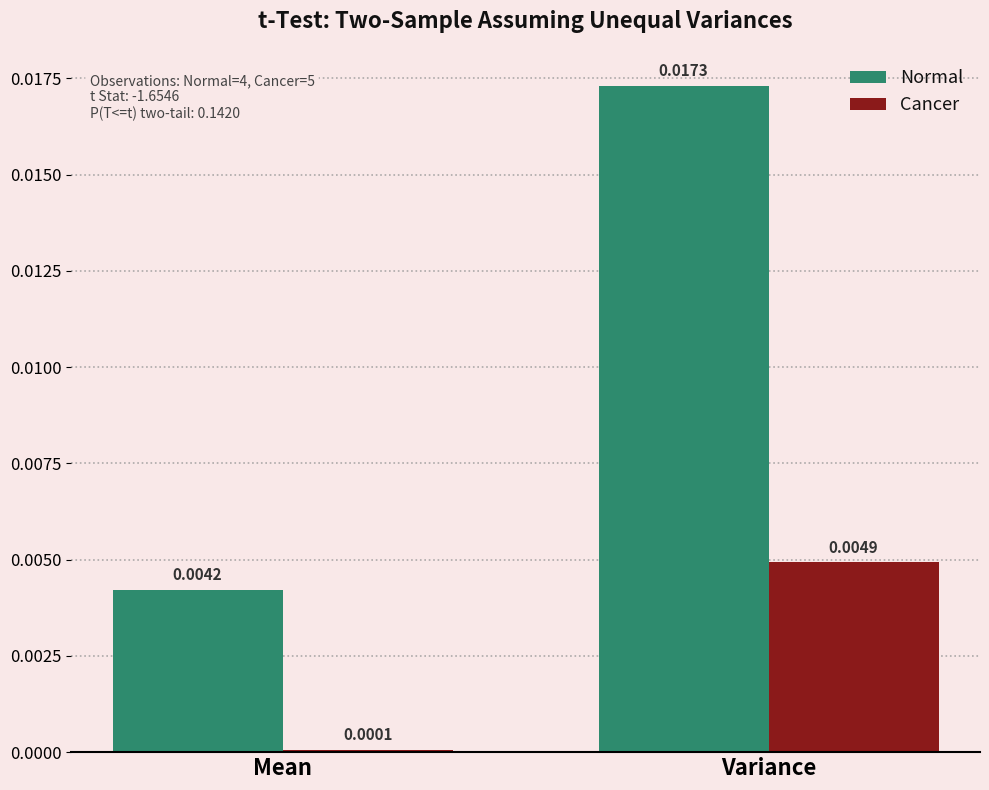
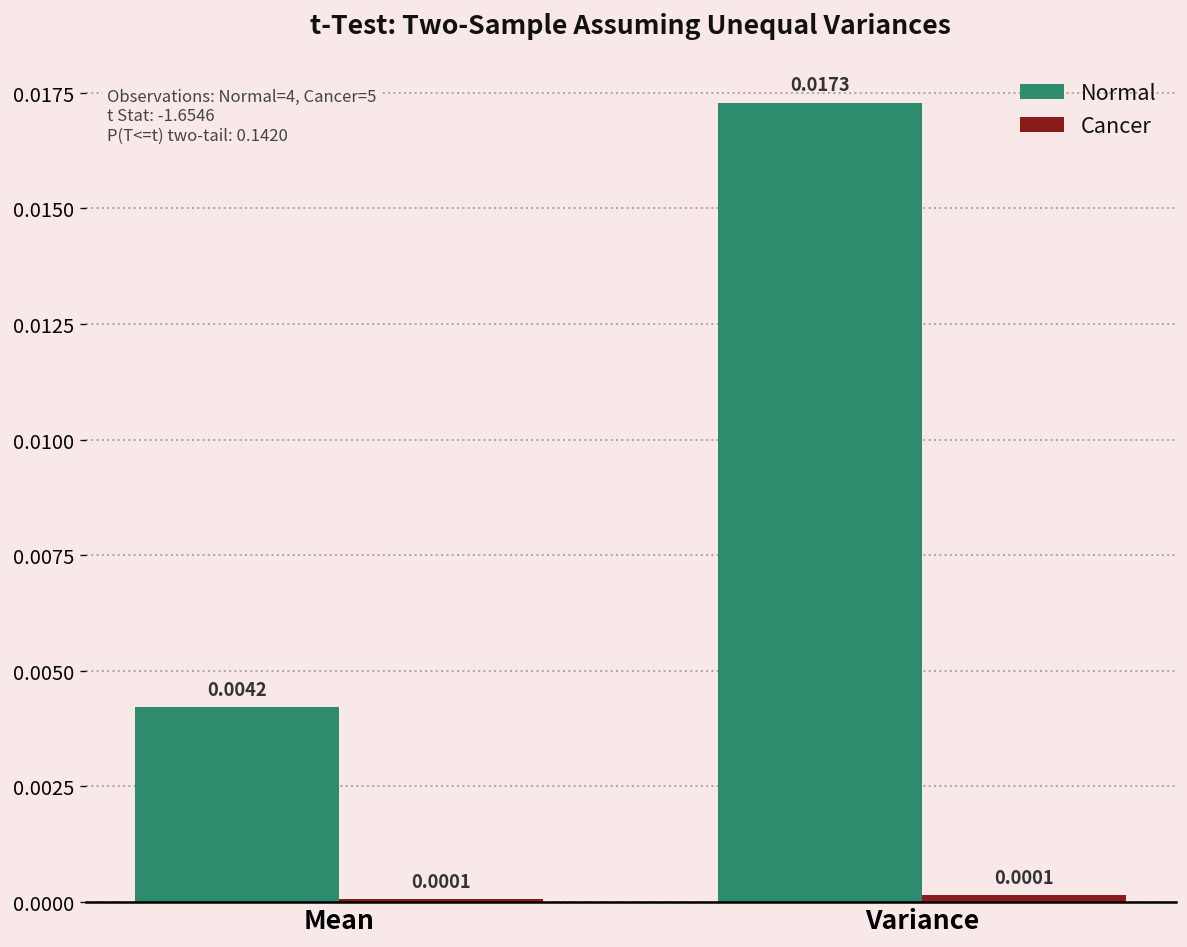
  {
    "Normal": {
      "Mean": 0.0042,
      "Variance": 0.0173
    },
    "Cancer": {
      "Mean": 0.0001,
-     "Variance": 0.0049
+     "Variance": 0.0001
    }
  }
